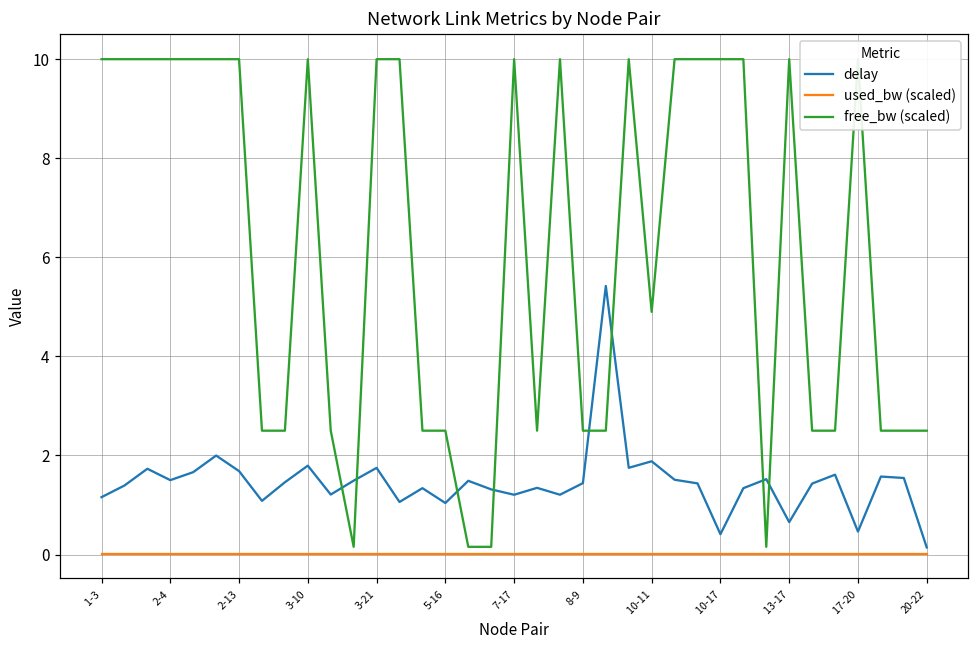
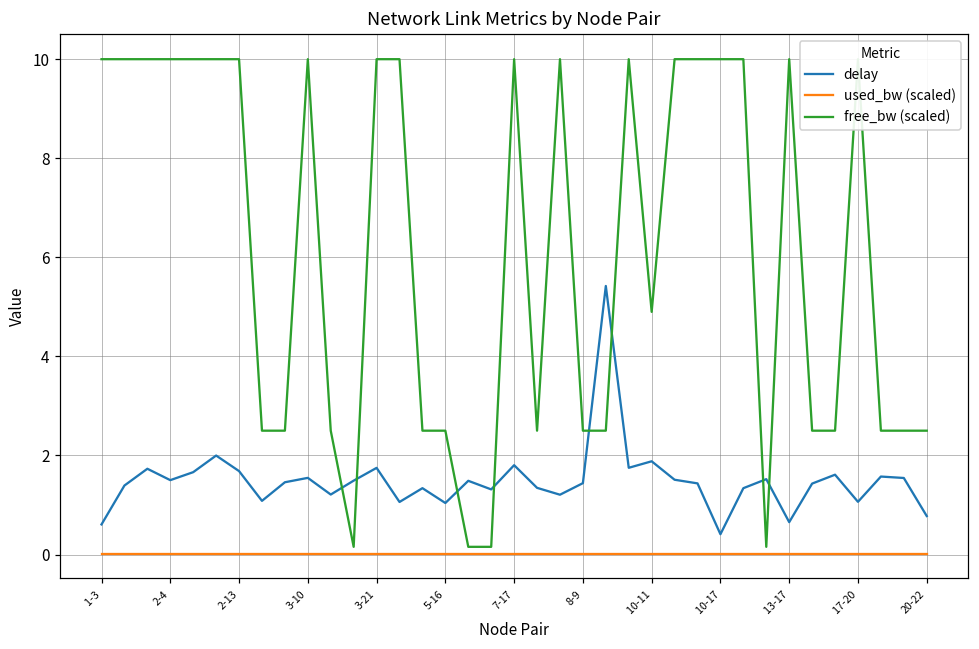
  {
    "delay": {
-     "1-3": 1.2,
+     "1-3": 0.6,
      "2-4": 1.5,
      "2-13": 1.7,
-     "3-10": 1.8,
+     "3-10": 1.5,
      "3-21": 1.7,
      "5-16": 1.0,
-     "7-17": 1.2,
+     "7-17": 1.8,
      "8-9": 1.4,
      "10-11": 1.9,
      "10-17": 0.4,
      "13-17": 0.7,
-     "17-20": 0.5,
-     "20-22": 0.1
+     "17-20": 1.1,
+     "20-22": 0.8
    },
    "used_bw (scaled)": {
      "1-3": 0.0,
      "2-4": 0.0,
      "2-13": 0.0,
      "3-10": 0.0,
      "3-21": 0.0,
      "5-16": 0.0,
      "7-17": 0.0,
      "8-9": 0.0,
      "10-11": 0.0,
      "10-17": 0.0,
      "13-17": 0.0,
      "17-20": 0.0,
      "20-22": 0.0
    },
    "free_bw (scaled)": {
      "1-3": 10.0,
      "2-4": 10.0,
      "2-13": 10.0,
      "3-10": 10.0,
      "3-21": 10.0,
      "5-16": 2.5,
      "7-17": 10.0,
      "8-9": 2.5,
      "10-11": 4.9,
      "10-17": 10.0,
      "13-17": 10.0,
      "20-22": 2.5
    }
  }
